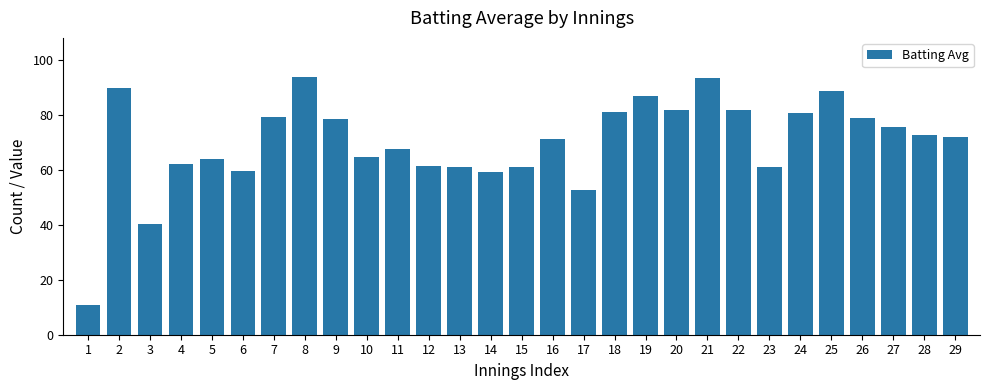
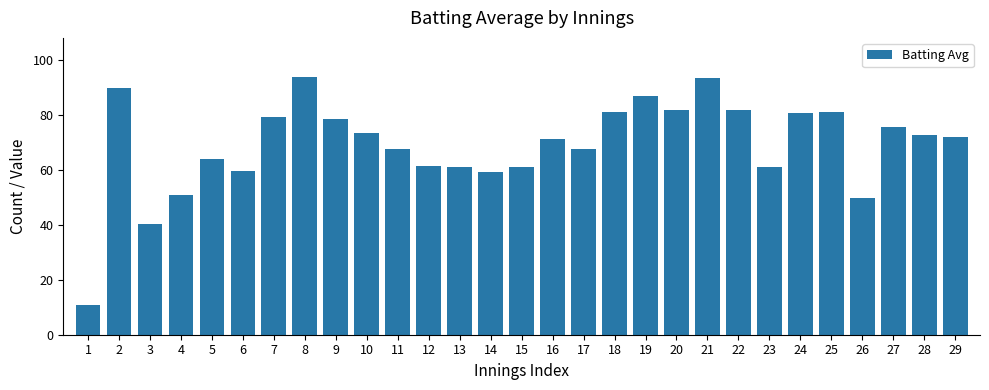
  {
    "1": 11,
    "2": 90,
    "3": 40,
-   "4": 62,
+   "4": 51,
    "5": 64,
    "6": 60,
    "7": 79,
    "8": 94,
    "9": 79,
-   "10": 65,
+   "10": 74,
    "11": 68,
    "12": 61,
    "13": 61,
    "14": 59,
    "15": 61,
    "16": 71,
-   "17": 53,
+   "17": 68,
    "18": 81,
    "19": 87,
    "20": 82,
    "21": 93,
    "22": 82,
    "23": 61,
    "24": 81,
-   "25": 89,
-   "26": 79,
+   "25": 81,
+   "26": 50,
    "27": 76,
    "28": 73,
    "29": 72
  }
